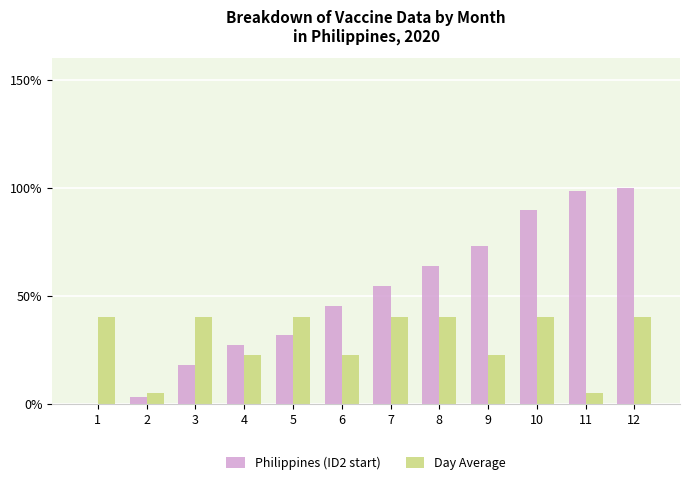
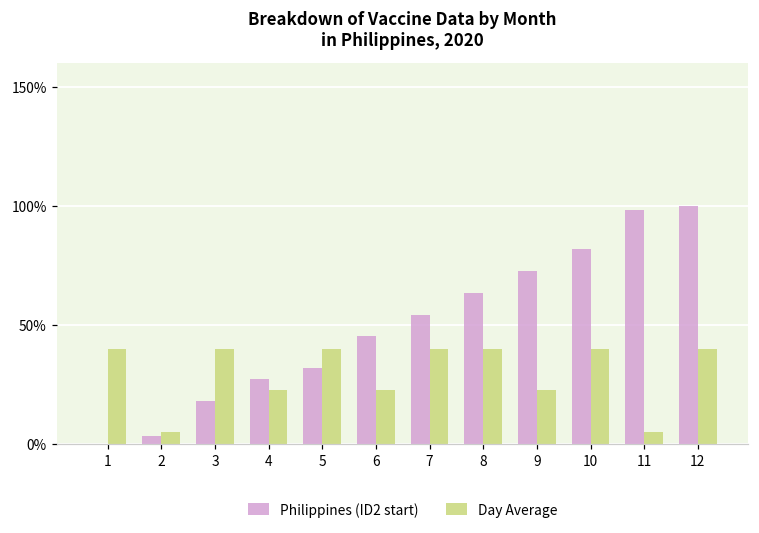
  {
    "Philippines (ID2 start)": {
      "1": "0%",
      "2": "3%",
      "3": "18%",
      "4": "27%",
      "5": "32%",
      "6": "45%",
      "7": "54%",
      "8": "64%",
      "9": "73%",
-     "10": "90%",
+     "10": "82%",
      "11": "99%",
      "12": "100%"
    },
    "Day Average": {
      "1": "40%",
      "2": "5%",
      "3": "40%",
      "4": "23%",
      "5": "40%",
      "6": "23%",
      "7": "40%",
      "8": "40%",
      "9": "23%",
      "10": "40%",
      "11": "5%",
      "12": "40%"
    }
  }
